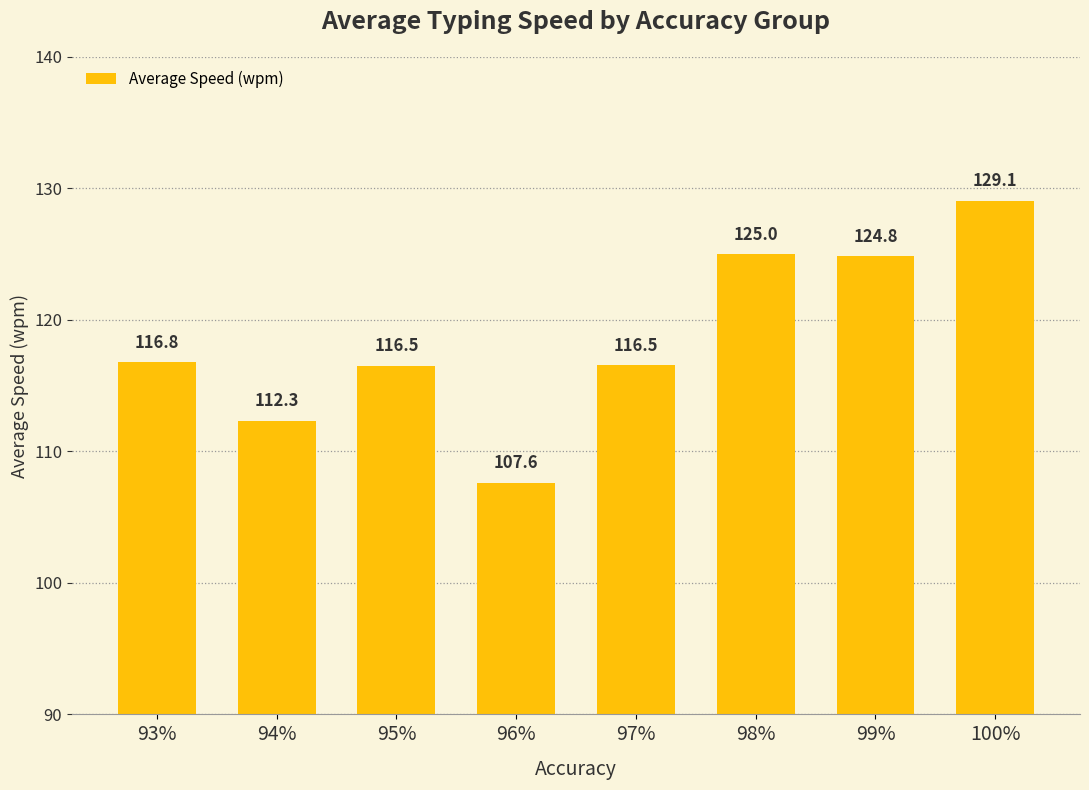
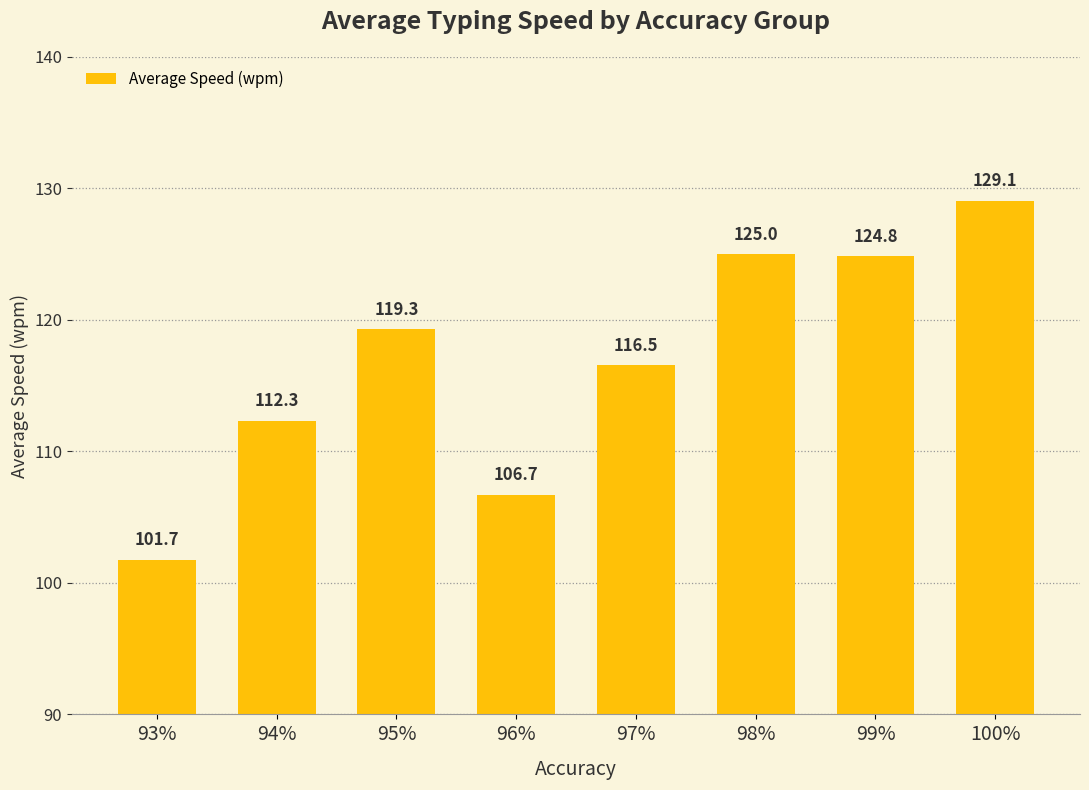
  {
-   "93%": 116.8,
+   "93%": 101.7,
    "94%": 112.3,
-   "95%": 116.5,
-   "96%": 107.6,
+   "95%": 119.3,
+   "96%": 106.7,
    "97%": 116.5,
    "98%": 125.0,
    "99%": 124.8,
    "100%": 129.1
  }
